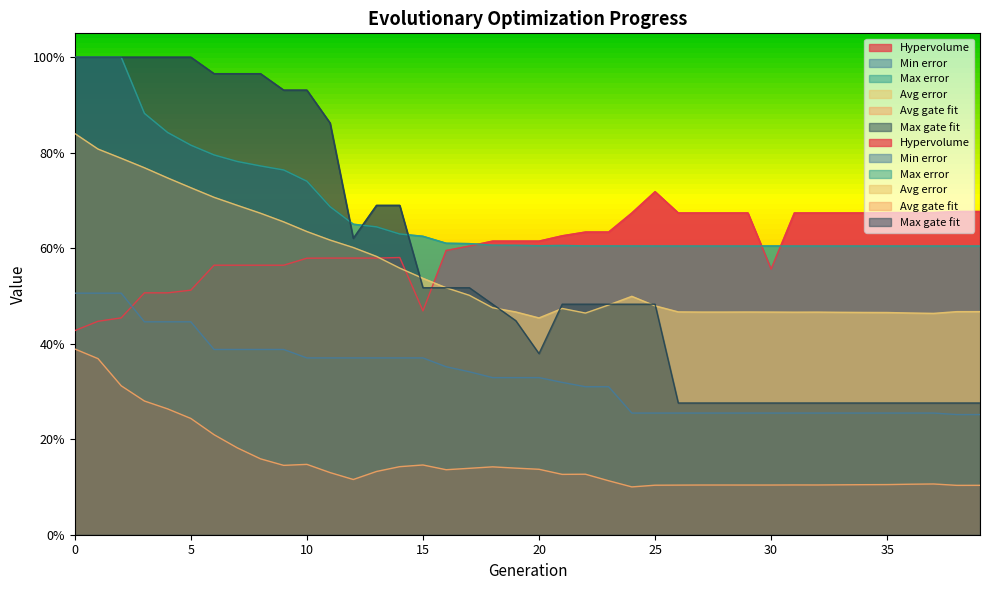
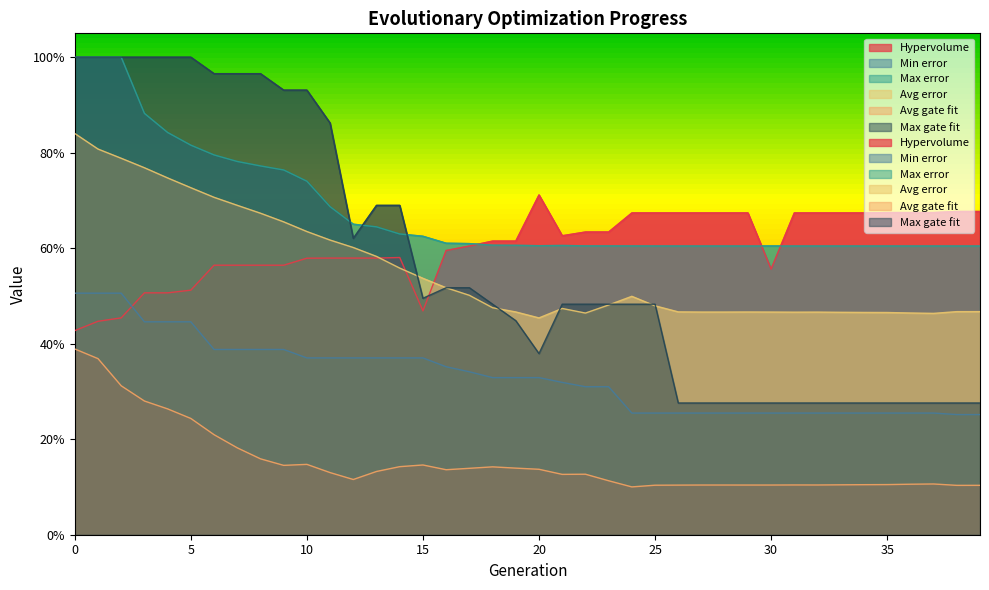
  {
    "Hypervolume": {
      "0": "43%",
      "5": "51%",
      "10": "58%",
      "15": "47%",
-     "20": "61%",
-     "25": "72%",
+     "20": "71%",
+     "25": "67%",
      "30": "56%"
    },
    "Max gate fit": {
      "5": "100%",
      "10": "93%",
-     "15": "52%",
+     "15": "50%",
      "20": "38%",
      "30": "28%",
      "35": "28%"
    }
  }
